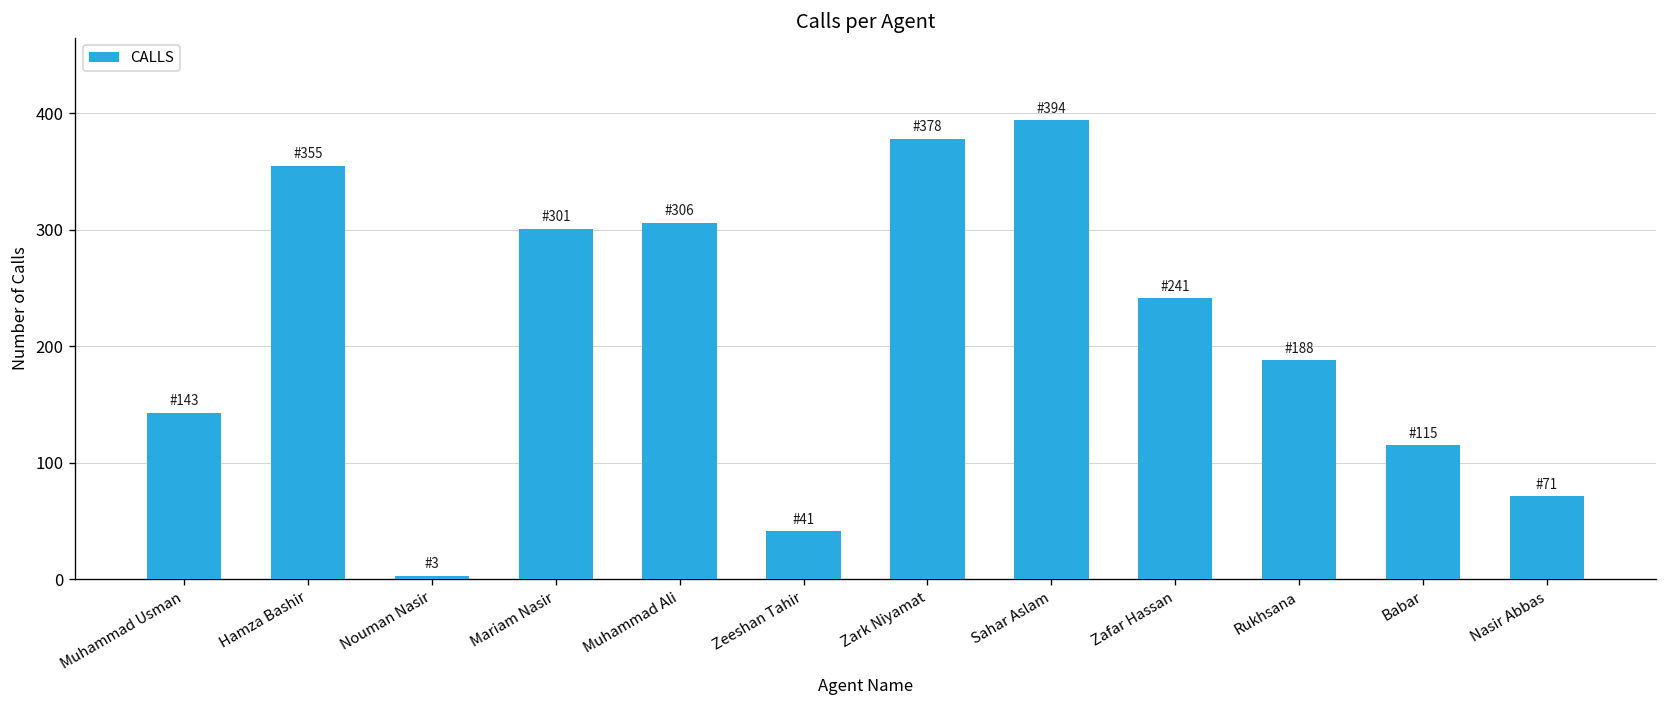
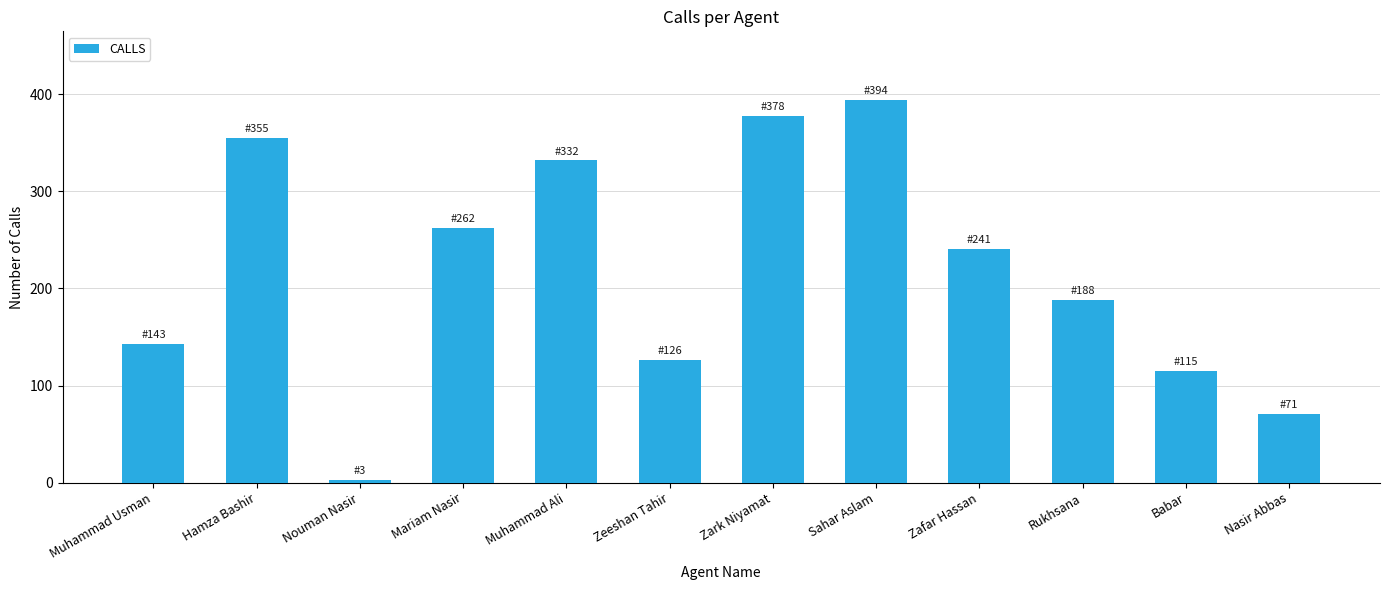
  {
    "Muhammad Usman": 143,
    "Hamza Bashir": 355,
    "Nouman Nasir": 3,
-   "Mariam Nasir": 301,
-   "Muhammad Ali": 306,
-   "Zeeshan Tahir": 41,
+   "Mariam Nasir": 262,
+   "Muhammad Ali": 332,
+   "Zeeshan Tahir": 126,
    "Zark Niyamat": 378,
    "Sahar Aslam": 394,
    "Zafar Hassan": 241,
    "Rukhsana": 188,
    "Babar": 115,
    "Nasir Abbas": 71
  }
